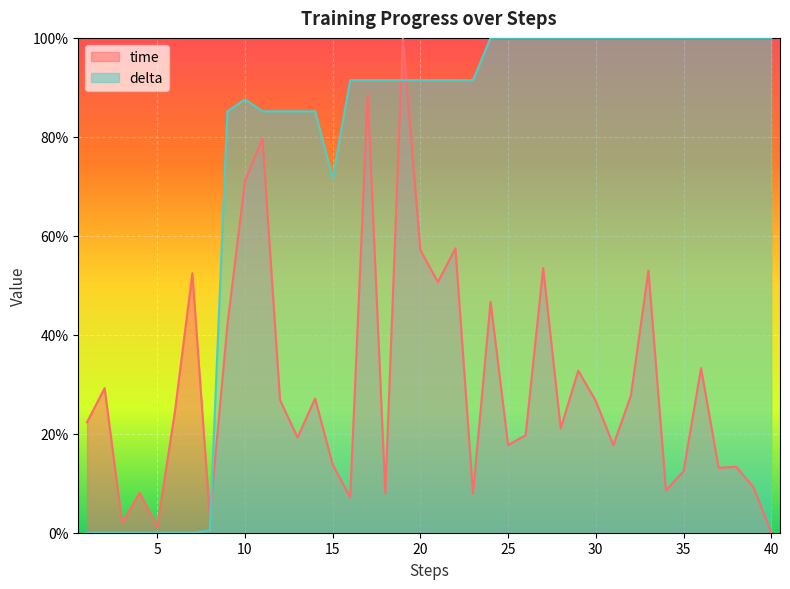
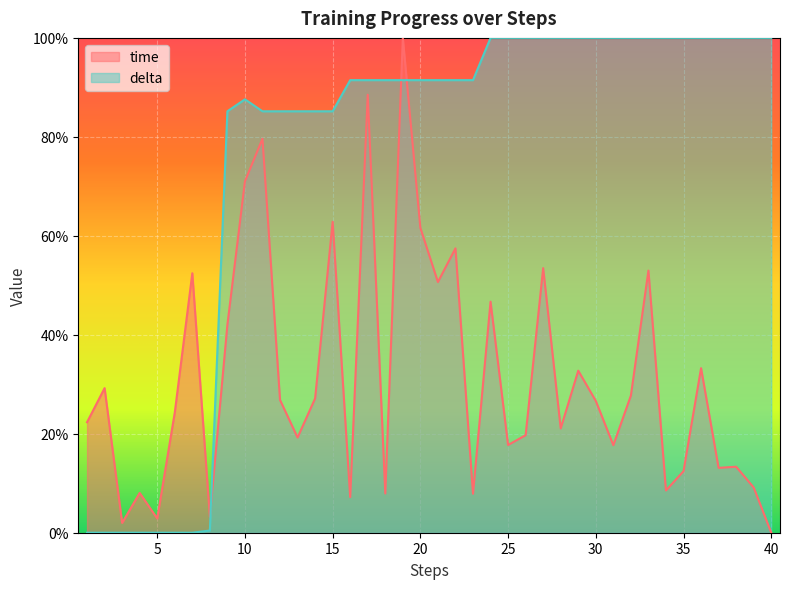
  {
    "time": {
-     "5": "1%",
+     "5": "3%",
      "10": "71%",
-     "15": "14%",
-     "20": "57%",
+     "15": "63%",
+     "20": "62%",
      "25": "18%",
      "30": "27%",
      "35": "12%",
      "40": "0%"
    },
    "delta": {
      "5": "0%",
      "10": "88%",
-     "15": "72%",
+     "15": "85%",
      "20": "91%",
      "25": "100%",
      "30": "100%",
      "35": "100%",
      "40": "100%"
    }
  }
